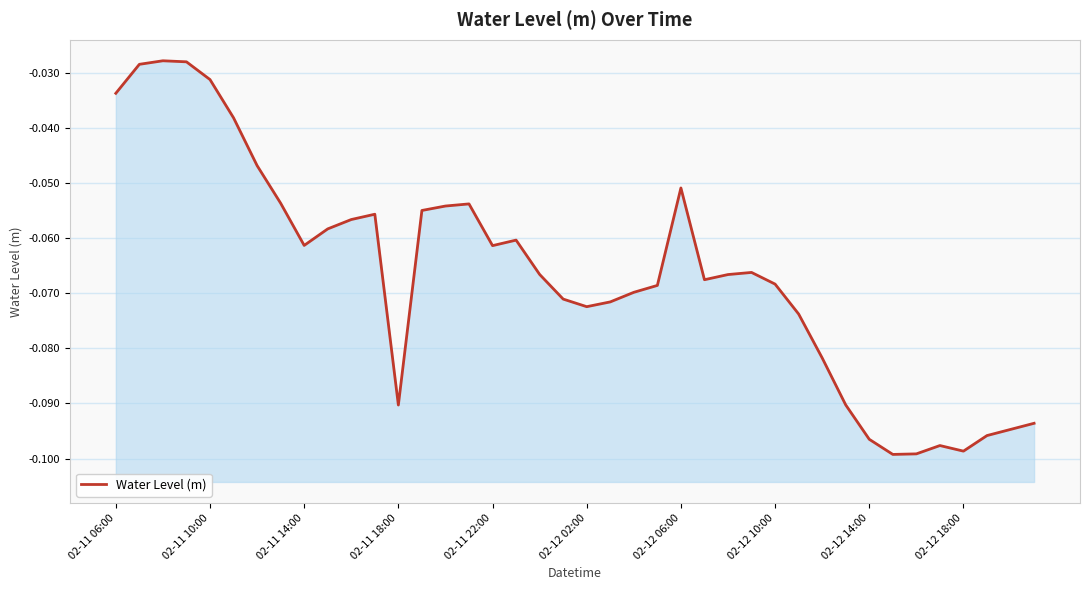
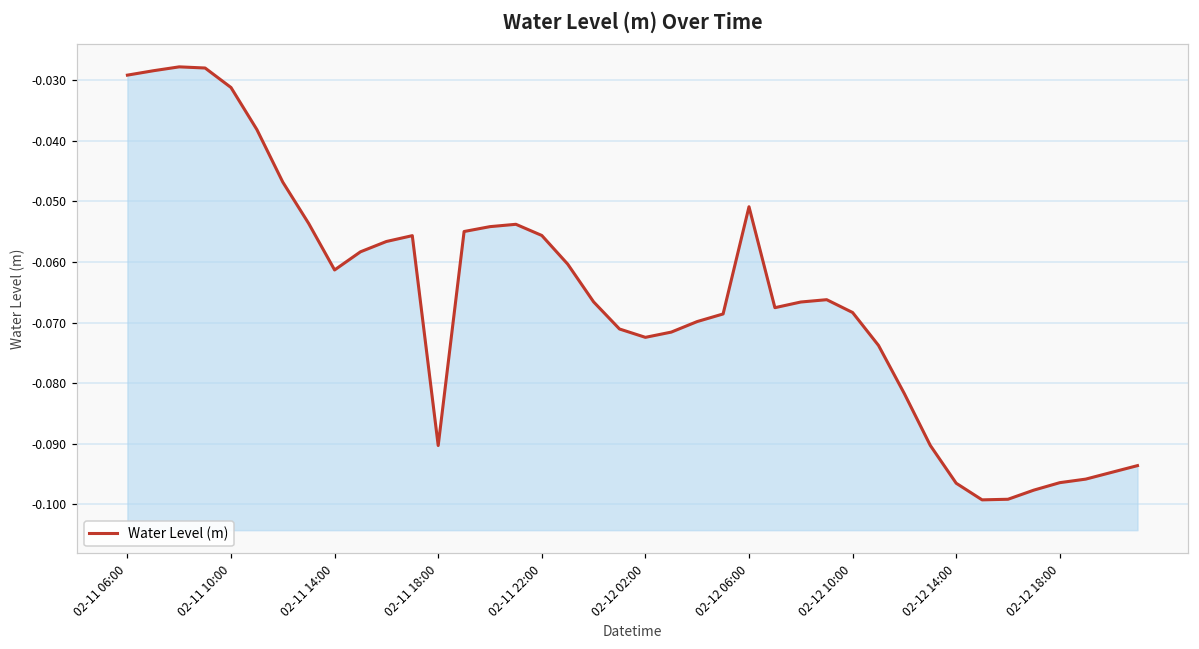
  {
-   "02-11 06:00": -0.034,
+   "02-11 06:00": -0.029,
    "02-11 10:00": -0.031,
    "02-11 14:00": -0.061,
    "02-11 18:00": -0.090,
-   "02-11 22:00": -0.061,
+   "02-11 22:00": -0.056,
    "02-12 02:00": -0.072,
    "02-12 06:00": -0.051,
    "02-12 10:00": -0.068,
    "02-12 14:00": -0.097,
-   "02-12 18:00": -0.099
+   "02-12 18:00": -0.096
  }
